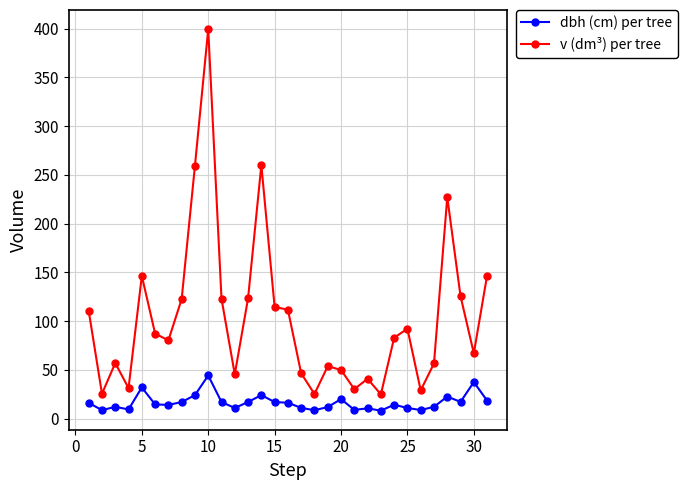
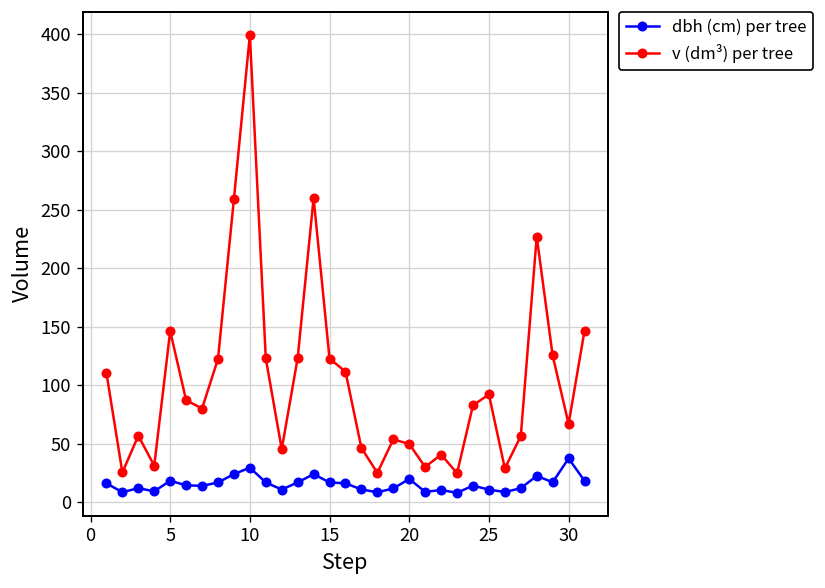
  {
    "dbh (cm) per tree": {
-     "5": 30,
-     "10": 40,
+     "5": 20,
+     "10": 30,
      "15": 20,
      "20": 20,
      "25": 10,
      "30": 40
    },
    "v (dm³) per tree": {
      "5": 150,
      "10": 400,
-     "15": 110,
+     "15": 120,
      "20": 50,
      "25": 90,
      "30": 70
    }
  }
